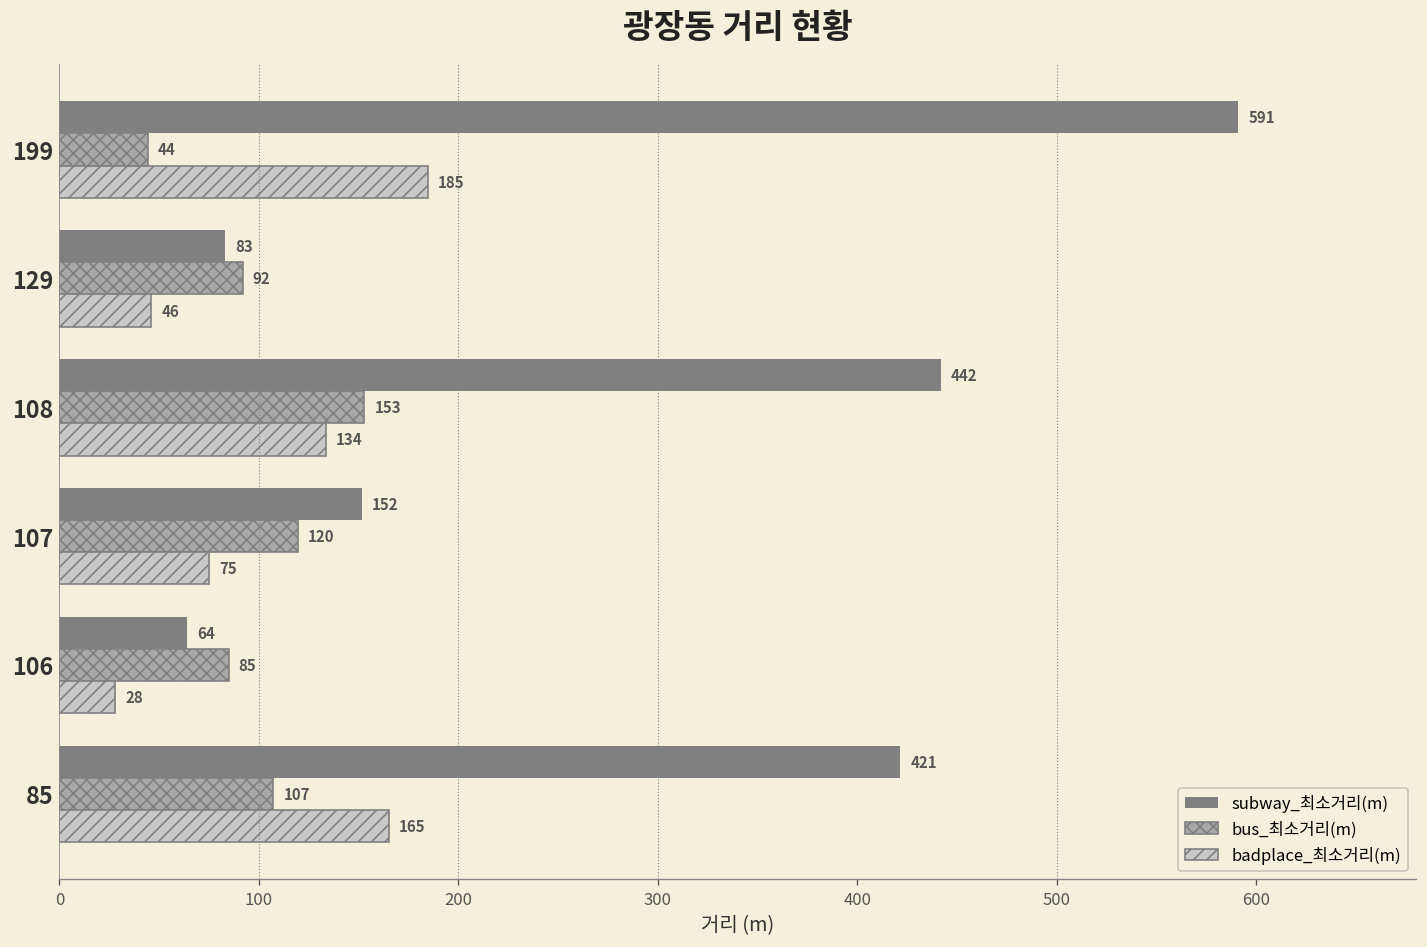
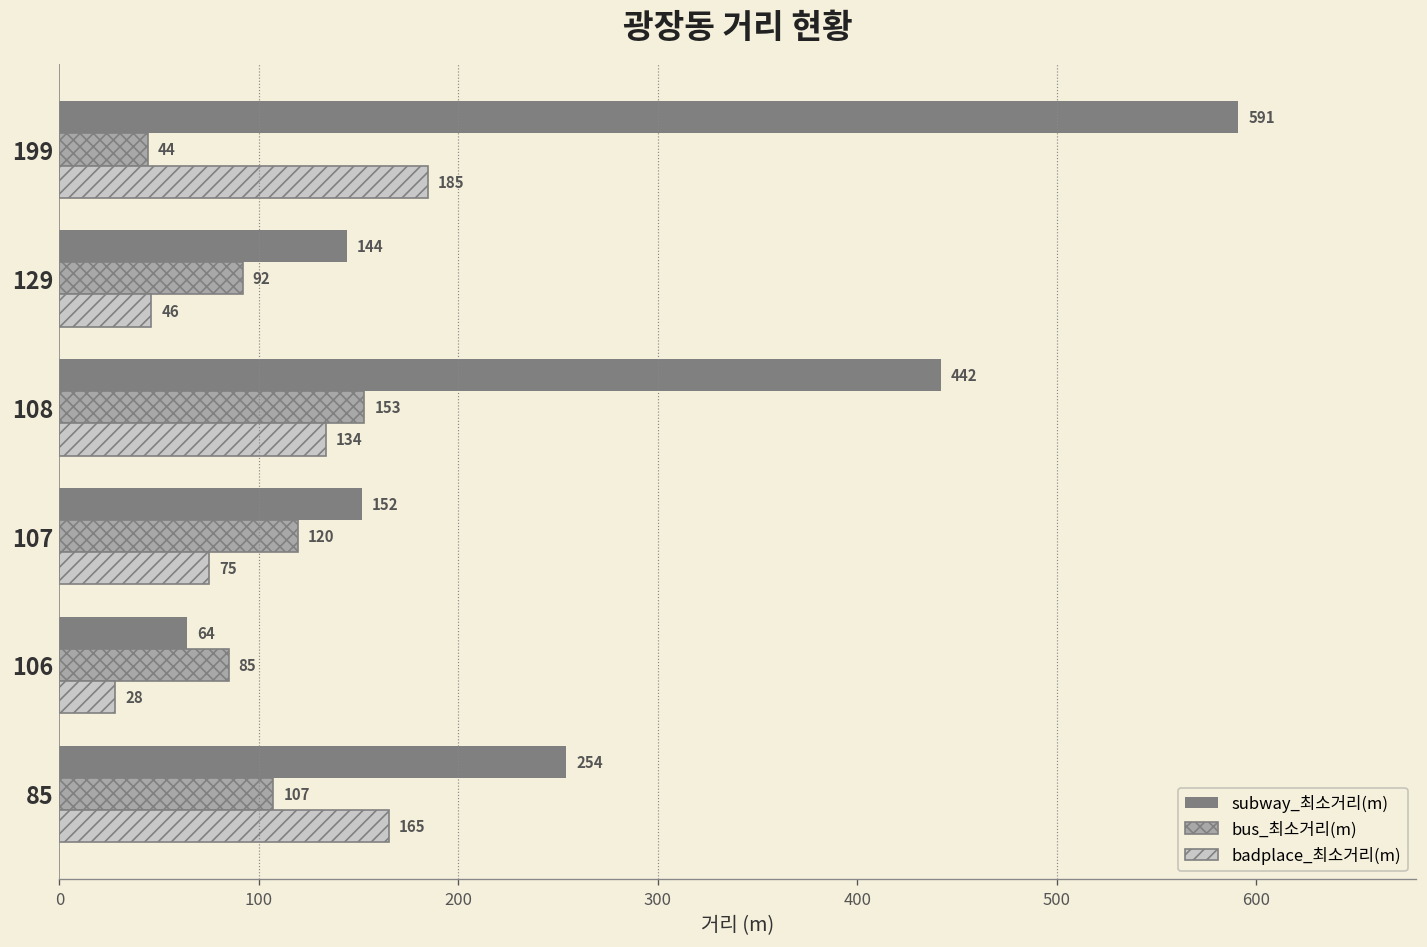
  {
    "subway_최소거리(m)": {
      "199": 591,
-     "129": 83,
+     "129": 144,
      "108": 442,
      "107": 152,
      "106": 64,
-     "85": 421
+     "85": 254
    }
  }
